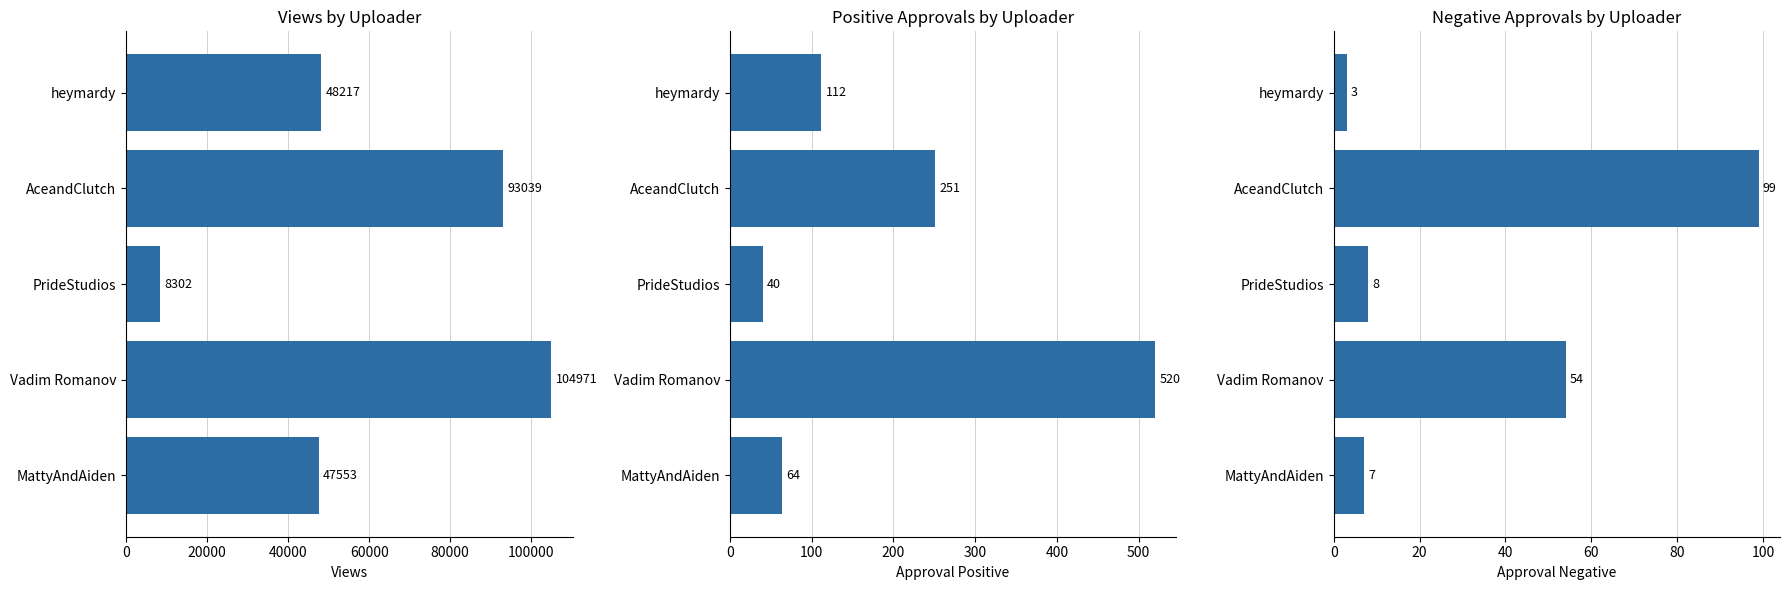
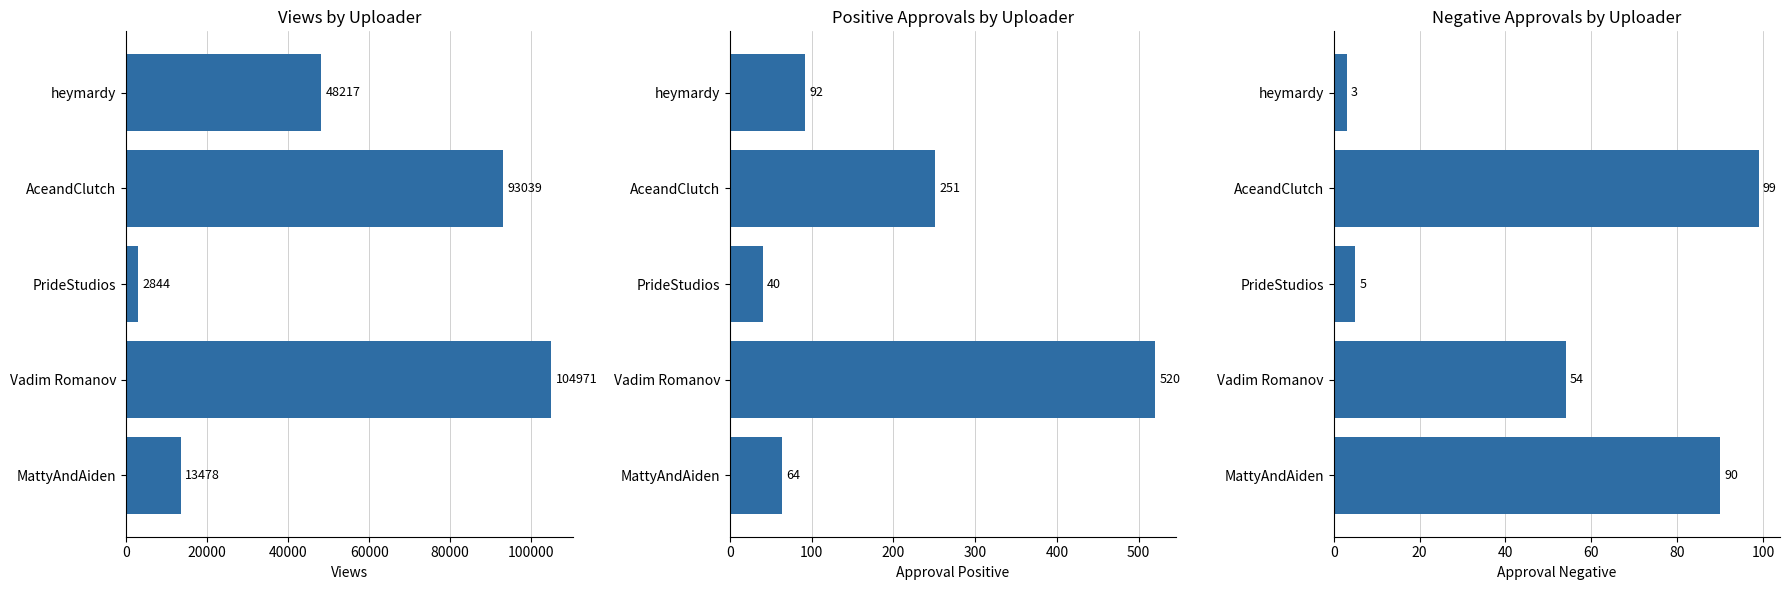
  {
    "Views by Uploader": {
      "heymardy": 48217,
      "AceandClutch": 93039,
-     "PrideStudios": 8302,
+     "PrideStudios": 2844,
      "Vadim Romanov": 104971,
-     "MattyAndAiden": 47553
+     "MattyAndAiden": 13478
    },
    "Positive Approvals by Uploader": {
-     "heymardy": 112,
+     "heymardy": 92,
      "AceandClutch": 251,
      "PrideStudios": 40,
      "Vadim Romanov": 520,
      "MattyAndAiden": 64
    },
    "Negative Approvals by Uploader": {
      "heymardy": 3,
      "AceandClutch": 99,
-     "PrideStudios": 8,
+     "PrideStudios": 5,
      "Vadim Romanov": 54,
-     "MattyAndAiden": 7
+     "MattyAndAiden": 90
    }
  }
